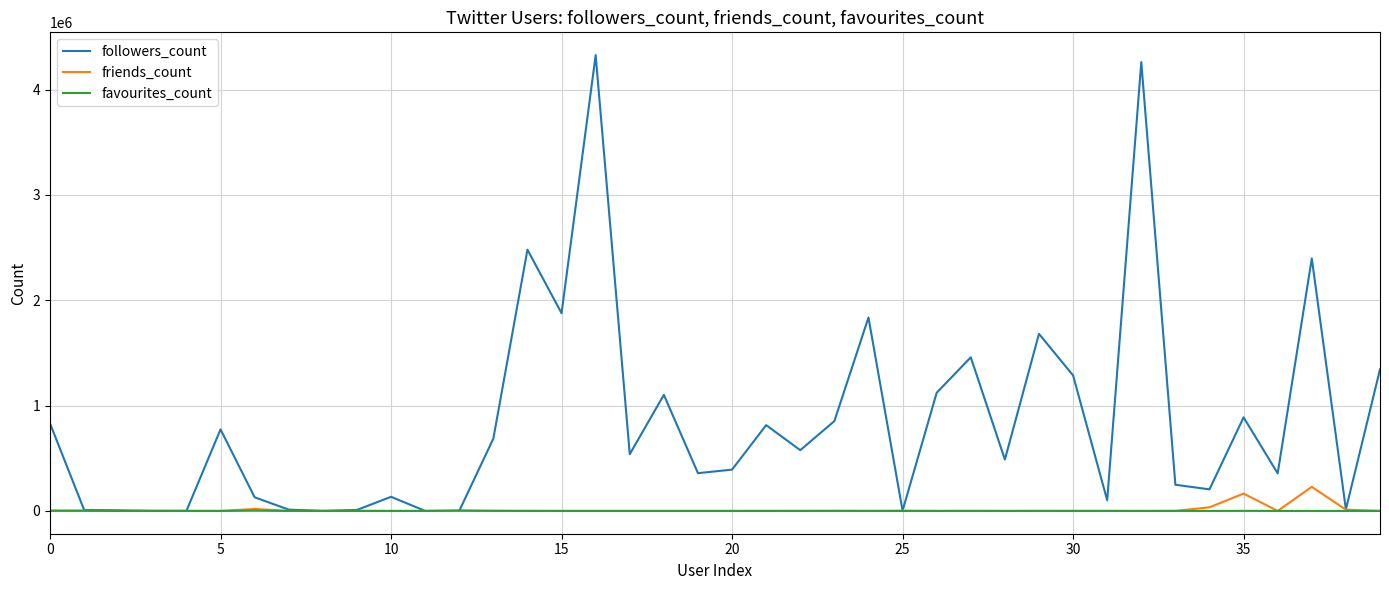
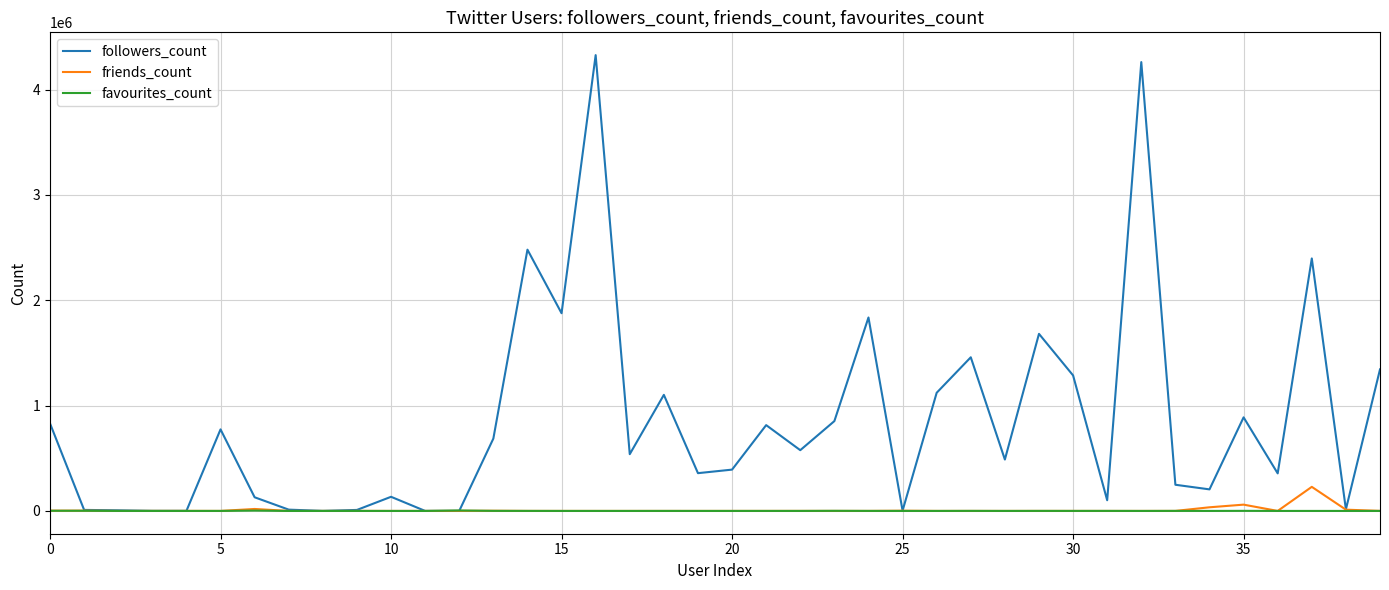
  {
    "followers_count": {
      "0": 830000,
      "5": 770000,
      "10": 130000,
      "15": 1880000,
      "20": 390000,
      "30": 1290000,
      "35": 890000
    },
    "friends_count": {
-     "35": 160000
+     "35": 60000
    },
    "favourites_count": {
      "35": 0
    }
  }
